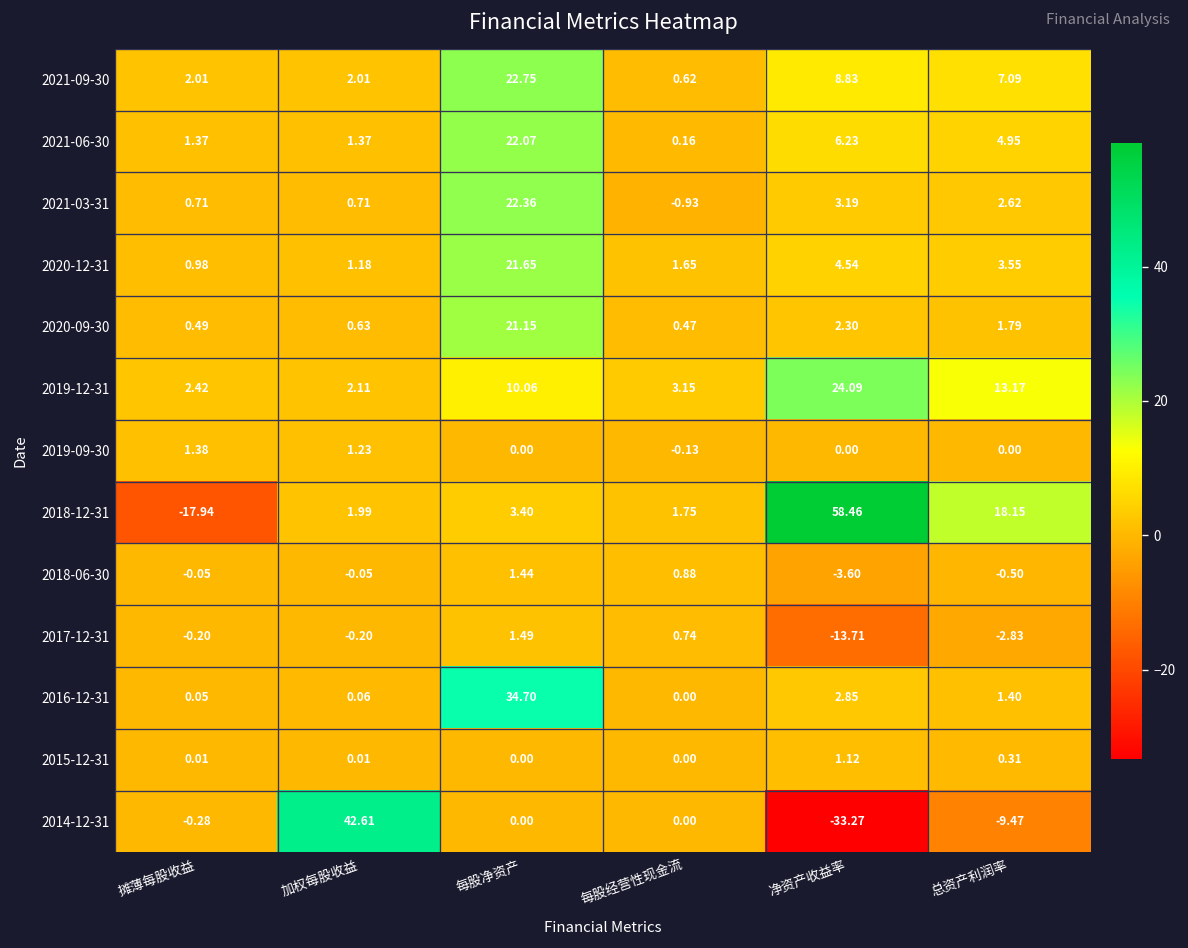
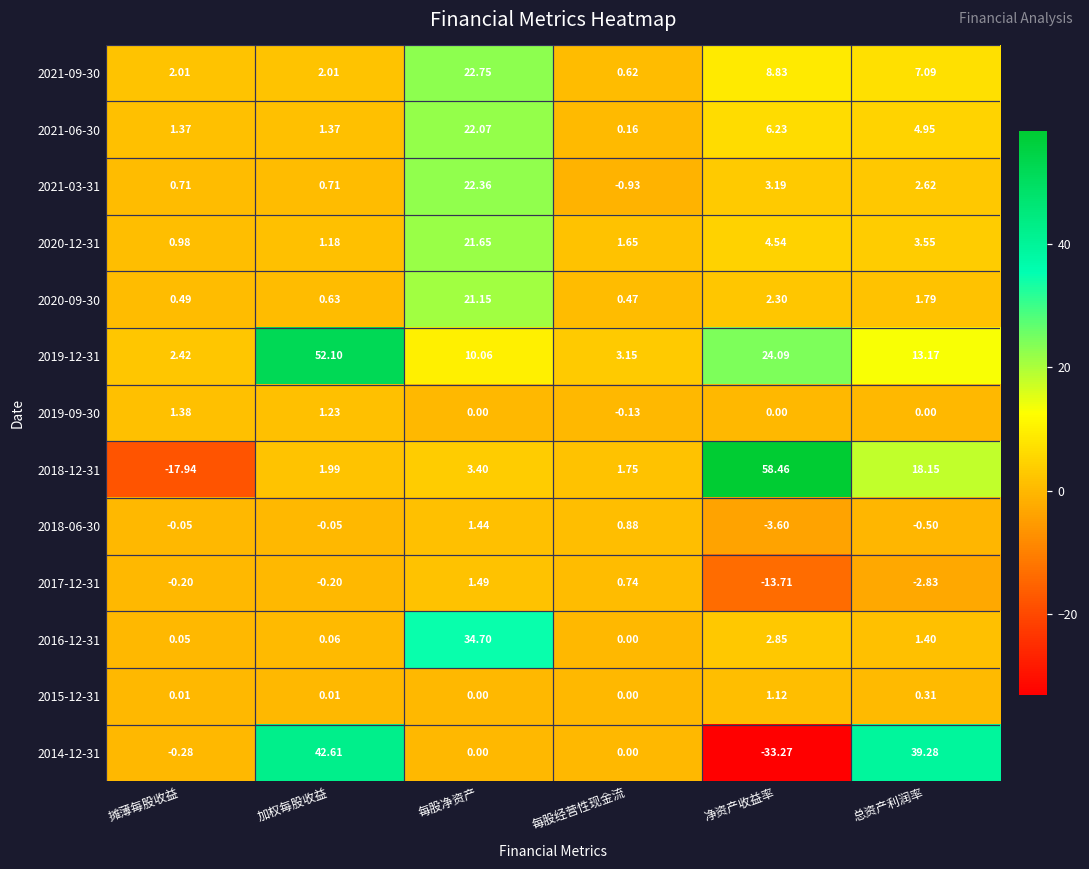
  {
    "2021-09-30": {
      "摊薄每股收益": 2.01,
      "加权每股收益": 2.01,
      "每股净资产": 22.75,
      "每股经营性现金流": 0.62,
      "净资产收益率": 8.83,
      "总资产利润率": 7.09
    },
    "2021-06-30": {
      "摊薄每股收益": 1.37,
      "加权每股收益": 1.37,
      "每股净资产": 22.07,
      "每股经营性现金流": 0.16,
      "净资产收益率": 6.23,
      "总资产利润率": 4.95
    },
    "2021-03-31": {
      "摊薄每股收益": 0.71,
      "加权每股收益": 0.71,
      "每股净资产": 22.36,
      "每股经营性现金流": -0.93,
      "净资产收益率": 3.19,
      "总资产利润率": 2.62
    },
    "2020-12-31": {
      "摊薄每股收益": 0.98,
      "加权每股收益": 1.18,
      "每股净资产": 21.65,
      "每股经营性现金流": 1.65,
      "净资产收益率": 4.54,
      "总资产利润率": 3.55
    },
    "2020-09-30": {
      "摊薄每股收益": 0.49,
      "加权每股收益": 0.63,
      "每股净资产": 21.15,
      "每股经营性现金流": 0.47,
      "净资产收益率": 2.30,
      "总资产利润率": 1.79
    },
    "2019-12-31": {
      "摊薄每股收益": 2.42,
-     "加权每股收益": 2.11,
+     "加权每股收益": 52.10,
      "每股净资产": 10.06,
      "每股经营性现金流": 3.15,
      "净资产收益率": 24.09,
      "总资产利润率": 13.17
    },
    "2019-09-30": {
      "摊薄每股收益": 1.38,
      "加权每股收益": 1.23,
      "每股净资产": 0.00,
      "每股经营性现金流": -0.13,
      "净资产收益率": 0.00,
      "总资产利润率": 0.00
    },
    "2018-12-31": {
      "摊薄每股收益": -17.94,
      "加权每股收益": 1.99,
      "每股净资产": 3.40,
      "每股经营性现金流": 1.75,
      "净资产收益率": 58.46,
      "总资产利润率": 18.15
    },
    "2018-06-30": {
      "摊薄每股收益": -0.05,
      "加权每股收益": -0.05,
      "每股净资产": 1.44,
      "每股经营性现金流": 0.88,
      "净资产收益率": -3.60,
      "总资产利润率": -0.50
    },
    "2017-12-31": {
      "摊薄每股收益": -0.20,
      "加权每股收益": -0.20,
      "每股净资产": 1.49,
      "每股经营性现金流": 0.74,
      "净资产收益率": -13.71,
      "总资产利润率": -2.83
    },
    "2016-12-31": {
      "摊薄每股收益": 0.05,
      "加权每股收益": 0.06,
      "每股净资产": 34.70,
      "每股经营性现金流": 0.00,
      "净资产收益率": 2.85,
      "总资产利润率": 1.40
    },
    "2015-12-31": {
      "摊薄每股收益": 0.01,
      "加权每股收益": 0.01,
      "每股净资产": 0.00,
      "每股经营性现金流": 0.00,
      "净资产收益率": 1.12,
      "总资产利润率": 0.31
    },
    "2014-12-31": {
      "摊薄每股收益": -0.28,
      "加权每股收益": 42.61,
      "每股净资产": 0.00,
      "每股经营性现金流": 0.00,
      "净资产收益率": -33.27,
-     "总资产利润率": -9.47
+     "总资产利润率": 39.28
    }
  }
